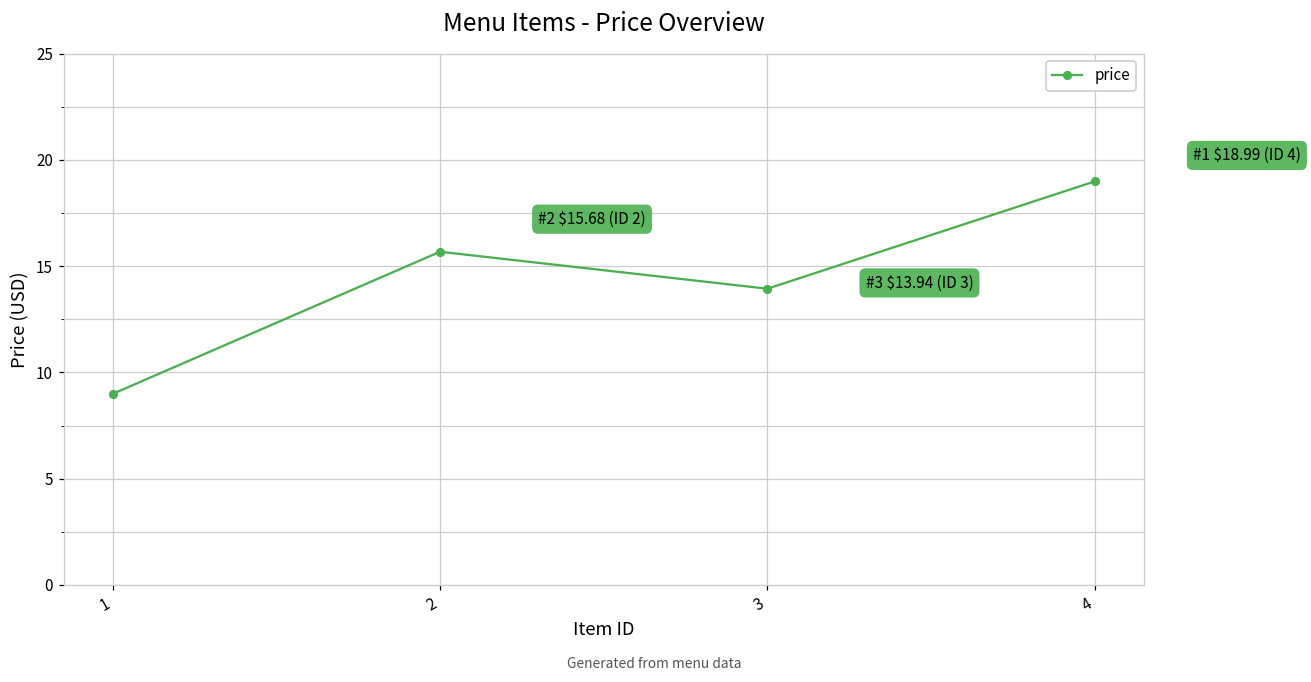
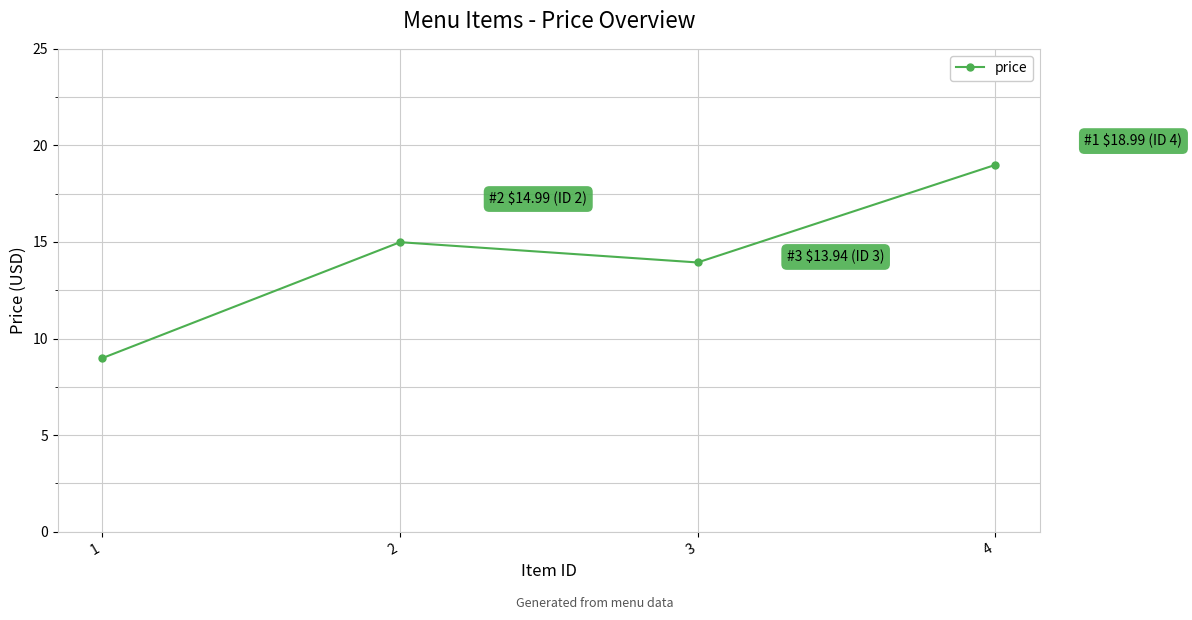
  {
-   "2": "$15.68"
+   "2": "$14.99"
  }
